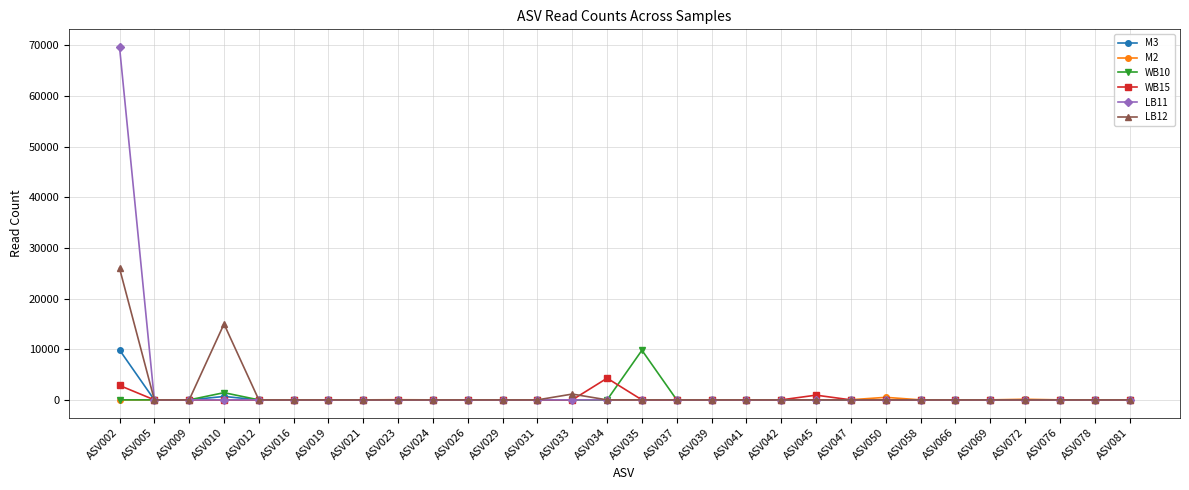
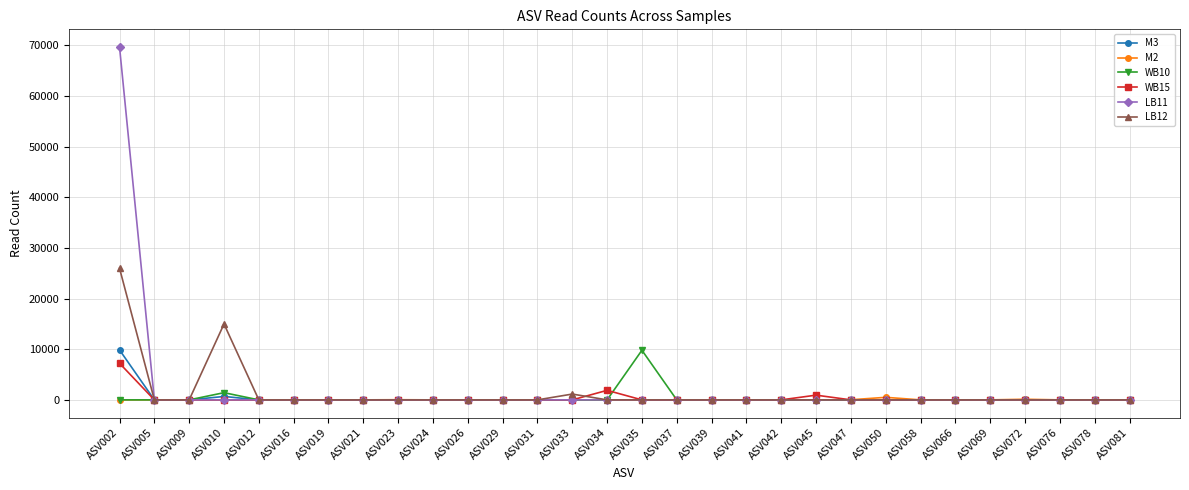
  {
    "M3": {
      "ASV002": 10000,
      "ASV010": 1000
    },
    "M2": {
      "ASV050": 1000
    },
    "WB10": {
      "ASV010": 1000,
      "ASV035": 10000
    },
    "WB15": {
-     "ASV002": 3000,
-     "ASV034": 4000,
+     "ASV002": 7000,
+     "ASV034": 2000,
      "ASV045": 1000
    },
    "LB11": {
      "ASV002": 70000
    },
    "LB12": {
      "ASV002": 26000,
      "ASV010": 15000,
      "ASV033": 1000
    }
  }
